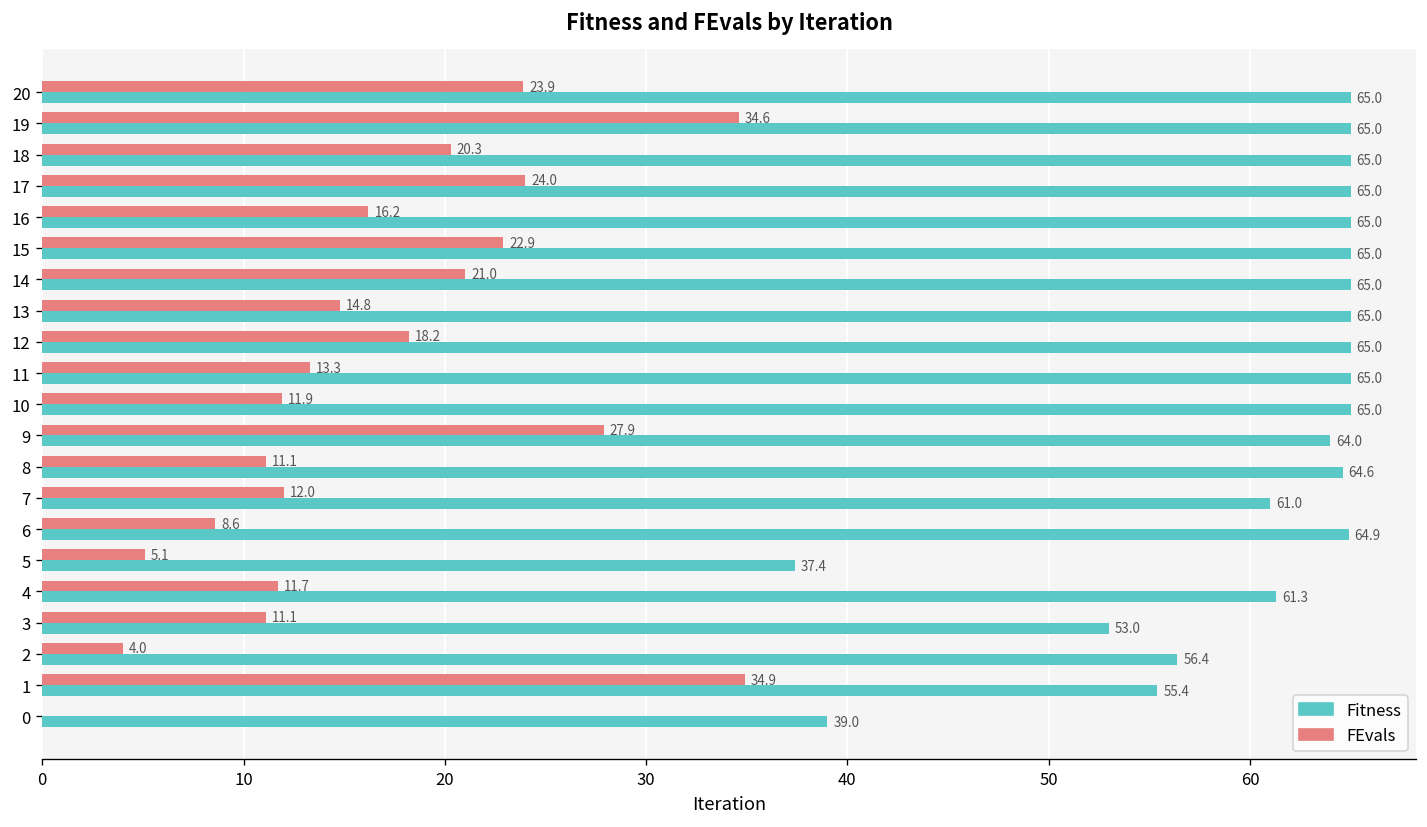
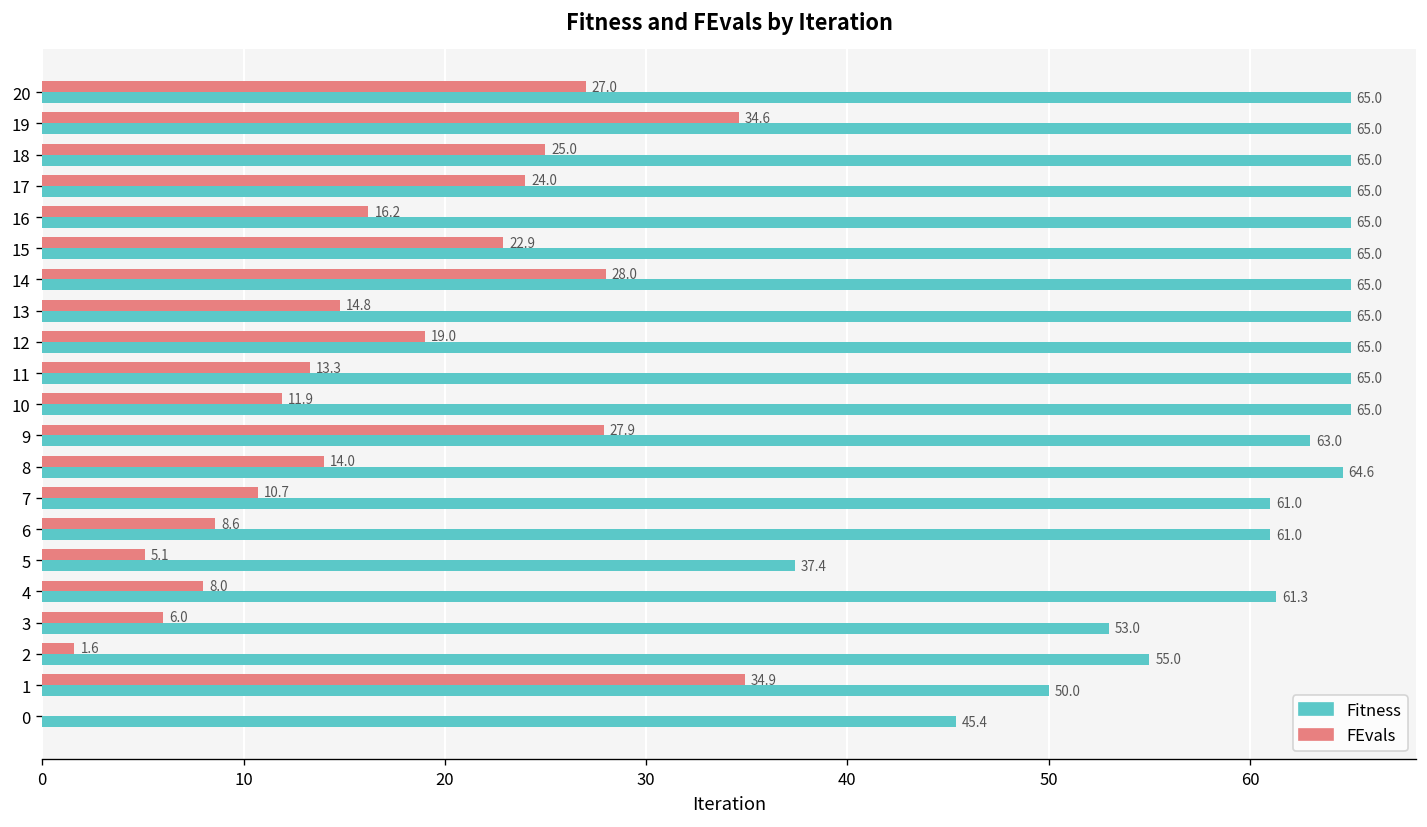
  {
    "FEvals": {
-     "20": 23.9,
+     "20": 27.0,
      "19": 34.6,
-     "18": 20.3,
+     "18": 25.0,
      "17": 24.0,
      "16": 16.2,
      "15": 22.9,
-     "14": 21.0,
+     "14": 28.0,
      "13": 14.8,
-     "12": 18.2,
+     "12": 19.0,
      "11": 13.3,
      "10": 11.9,
      "9": 27.9,
-     "8": 11.1,
-     "7": 12.0,
+     "8": 14.0,
+     "7": 10.7,
      "6": 8.6,
      "5": 5.1,
-     "4": 11.7,
-     "3": 11.1,
-     "2": 4.0,
+     "4": 8.0,
+     "3": 6.0,
+     "2": 1.6,
      "1": 34.9
    },
    "Fitness": {
      "20": 65.0,
      "19": 65.0,
      "18": 65.0,
      "17": 65.0,
      "16": 65.0,
      "15": 65.0,
      "14": 65.0,
      "13": 65.0,
      "12": 65.0,
      "11": 65.0,
      "10": 65.0,
-     "9": 64.0,
+     "9": 63.0,
      "8": 64.6,
      "7": 61.0,
-     "6": 64.9,
+     "6": 61.0,
      "5": 37.4,
      "4": 61.3,
      "3": 53.0,
-     "2": 56.4,
-     "1": 55.4,
-     "0": 39.0
+     "2": 55.0,
+     "1": 50.0,
+     "0": 45.4
    }
  }
